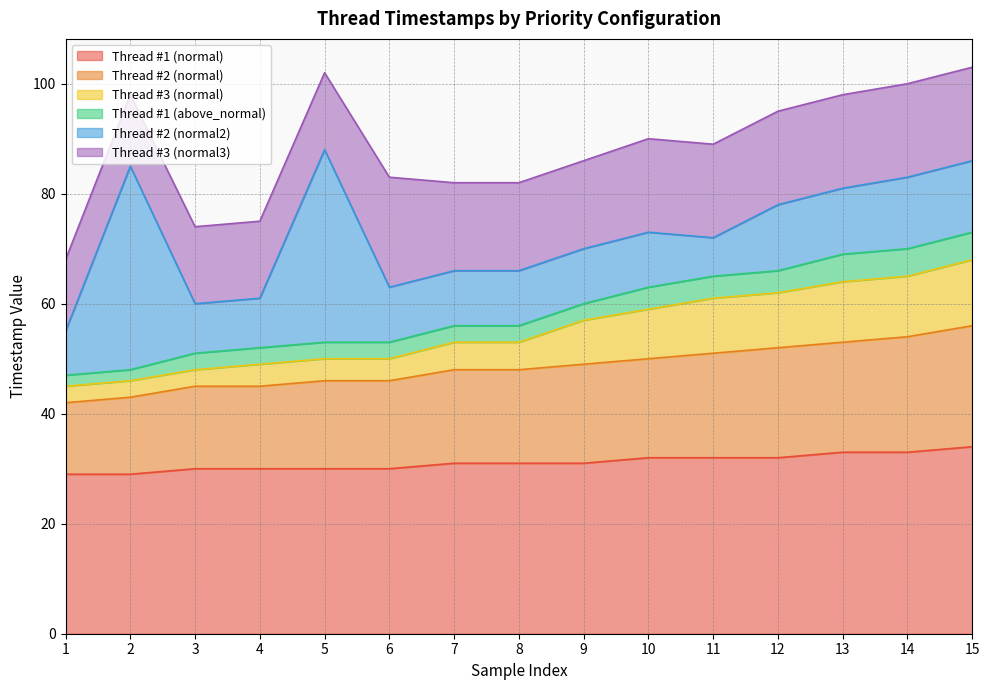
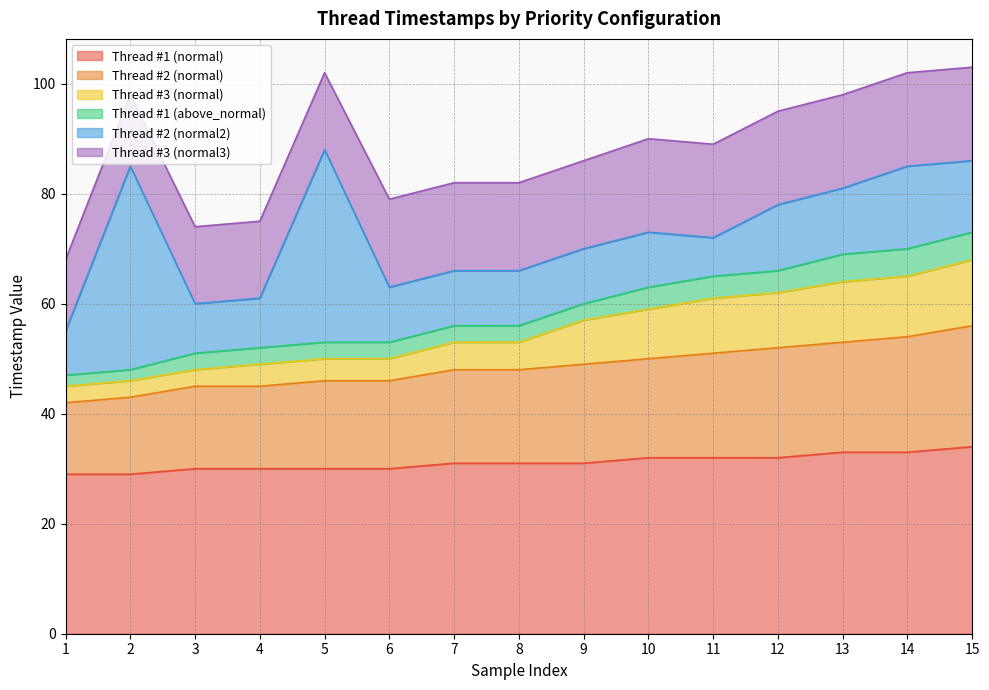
  {
    "Thread #3 (normal)": {
      "1": 3,
      "2": 3,
      "3": 3,
      "4": 4,
      "5": 4,
      "6": 4,
      "7": 5,
      "8": 5,
      "9": 8,
      "10": 9,
      "11": 10,
      "12": 10,
      "13": 11,
      "14": 11,
      "15": 12
    },
    "Thread #1 (above_normal)": {
      "1": 2,
      "2": 2,
      "3": 3,
      "4": 3,
      "5": 3,
      "6": 3,
      "7": 3,
      "8": 3,
      "9": 3,
      "10": 4,
      "11": 4,
      "12": 4,
      "13": 5,
      "14": 5,
      "15": 5
    },
    "Thread #2 (normal2)": {
      "1": 8,
      "2": 37,
      "3": 9,
      "4": 9,
      "5": 35,
      "6": 10,
      "7": 10,
      "8": 10,
      "9": 10,
      "10": 10,
      "11": 7,
      "12": 12,
      "13": 12,
-     "14": 13,
+     "14": 15,
      "15": 13
    },
    "Thread #3 (normal3)": {
      "1": 13,
      "3": 14,
      "4": 14,
      "5": 14,
-     "6": 20,
+     "6": 16,
      "7": 16,
      "8": 16,
      "9": 16,
      "10": 17,
      "11": 17,
      "12": 17,
      "13": 17,
      "14": 17,
      "15": 17
    }
  }
